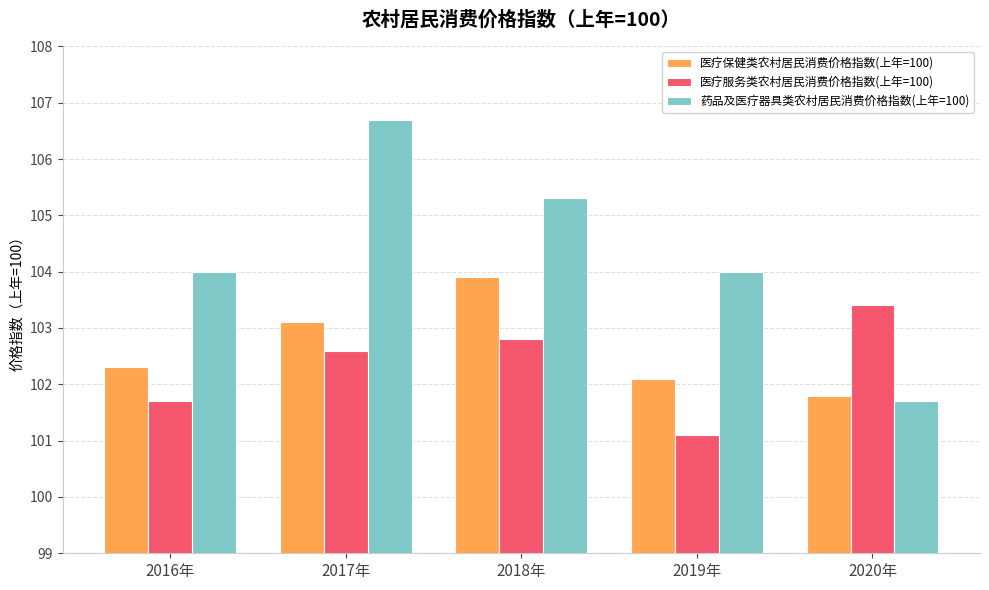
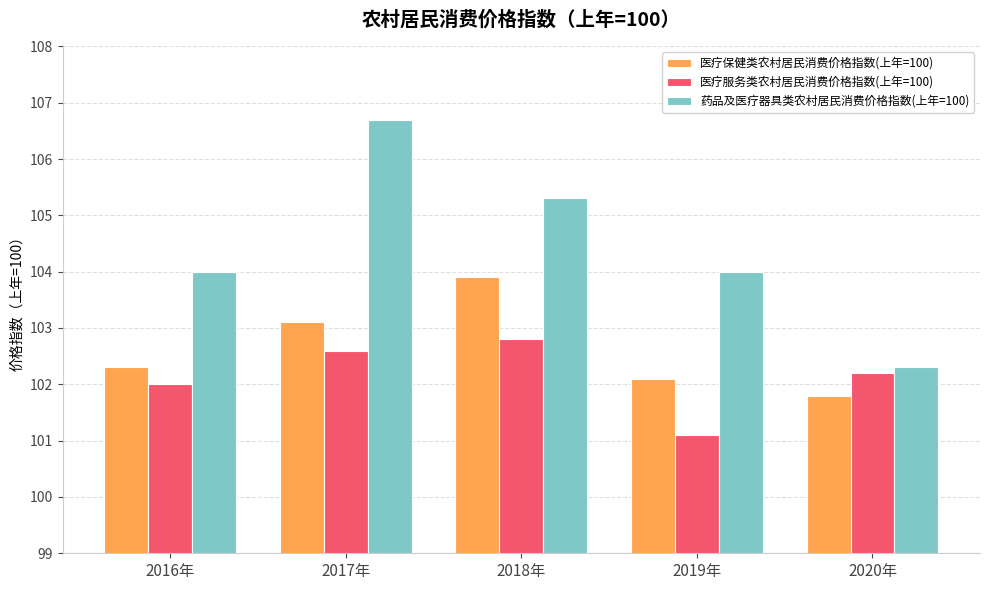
  {
    "医疗保健类农村居民消费价格指数(上年=100)": {
      "2016年": 102.3,
      "2017年": 103.1,
      "2018年": 103.9,
      "2019年": 102.1,
      "2020年": 101.8
    },
    "医疗服务类农村居民消费价格指数(上年=100)": {
-     "2016年": 101.7,
+     "2016年": 102.0,
      "2017年": 102.6,
      "2018年": 102.8,
      "2019年": 101.1,
-     "2020年": 103.4
+     "2020年": 102.2
    },
    "药品及医疗器具类农村居民消费价格指数(上年=100)": {
      "2016年": 104.0,
      "2017年": 106.7,
      "2018年": 105.3,
      "2019年": 104.0,
-     "2020年": 101.7
+     "2020年": 102.3
    }
  }
